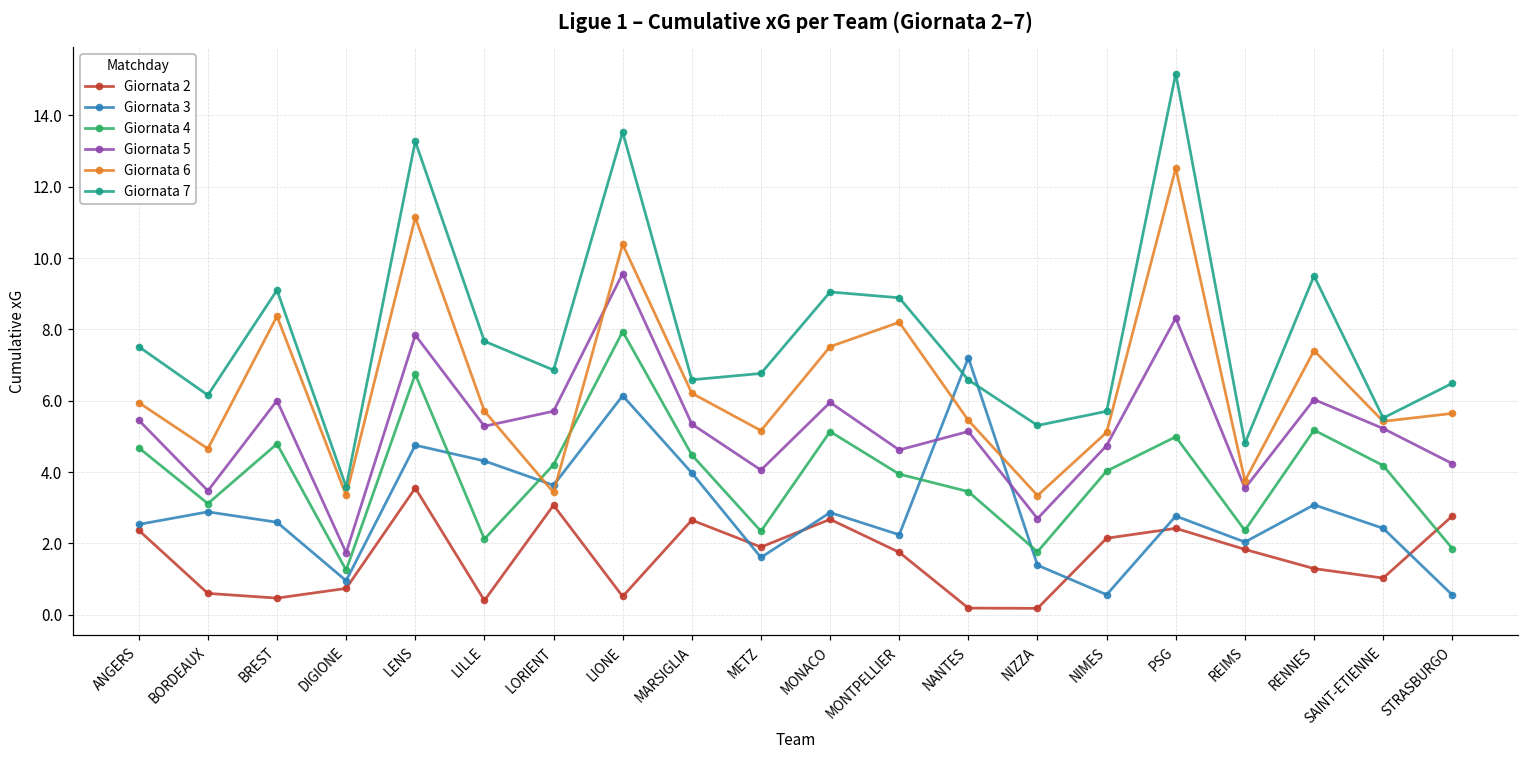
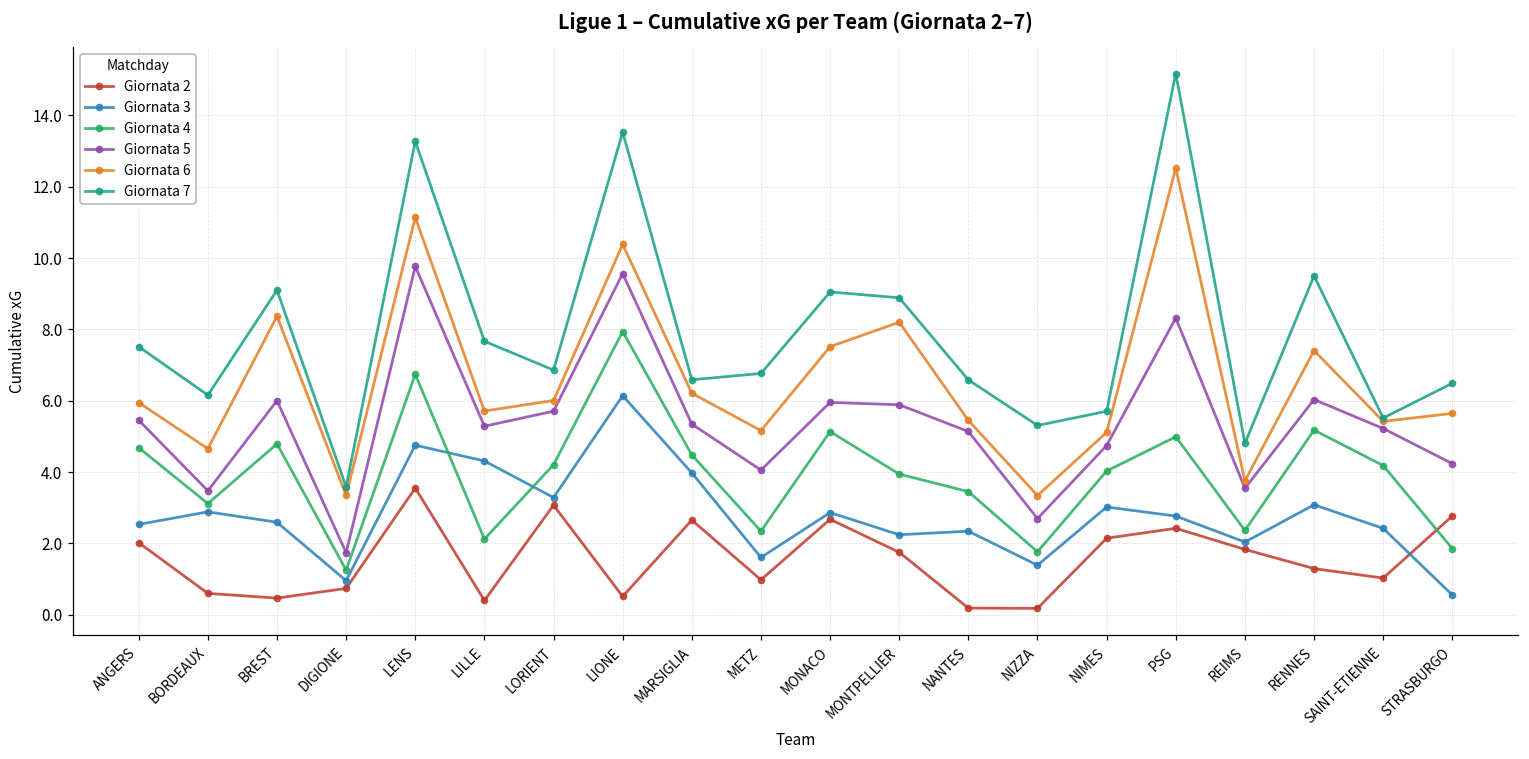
  {
    "Giornata 2": {
-     "ANGERS": 2.4,
+     "ANGERS": 2.0,
      "BORDEAUX": 0.6,
      "BREST": 0.5,
      "DIGIONE": 0.7,
      "LENS": 3.6,
      "LILLE": 0.4,
      "LORIENT": 3.1,
      "LIONE": 0.5,
      "MARSIGLIA": 2.7,
-     "METZ": 1.9,
+     "METZ": 1.0,
      "MONACO": 2.7,
      "MONTPELLIER": 1.8,
      "NANTES": 0.2,
      "NIZZA": 0.2,
      "NIMES": 2.1,
      "PSG": 2.4,
      "REIMS": 1.8,
      "RENNES": 1.3,
      "SAINT-ETIENNE": 1.0,
      "STRASBURGO": 2.8
    },
    "Giornata 3": {
      "ANGERS": 2.5,
      "BORDEAUX": 2.9,
      "BREST": 2.6,
      "DIGIONE": 1.0,
      "LENS": 4.8,
      "LILLE": 4.3,
-     "LORIENT": 3.6,
+     "LORIENT": 3.3,
      "LIONE": 6.1,
      "MARSIGLIA": 4.0,
      "METZ": 1.6,
      "MONACO": 2.9,
      "MONTPELLIER": 2.2,
-     "NANTES": 7.2,
+     "NANTES": 2.3,
      "NIZZA": 1.4,
-     "NIMES": 0.6,
+     "NIMES": 3.0,
      "PSG": 2.8,
      "REIMS": 2.0,
      "RENNES": 3.1,
      "SAINT-ETIENNE": 2.4,
      "STRASBURGO": 0.6
    },
    "Giornata 5": {
      "ANGERS": 5.5,
      "BORDEAUX": 3.5,
      "BREST": 6.0,
      "DIGIONE": 1.7,
-     "LENS": 7.8,
+     "LENS": 9.8,
      "LILLE": 5.3,
      "LORIENT": 5.7,
      "LIONE": 9.6,
      "MARSIGLIA": 5.3,
      "METZ": 4.1,
      "MONACO": 6.0,
-     "MONTPELLIER": 4.6,
+     "MONTPELLIER": 5.9,
      "NANTES": 5.1,
      "NIZZA": 2.7,
      "NIMES": 4.7,
      "PSG": 8.3,
      "REIMS": 3.5,
      "RENNES": 6.0,
      "SAINT-ETIENNE": 5.2,
      "STRASBURGO": 4.2
    },
    "Giornata 6": {
      "ANGERS": 5.9,
      "BORDEAUX": 4.7,
      "BREST": 8.4,
      "DIGIONE": 3.3,
      "LENS": 11.1,
      "LILLE": 5.7,
-     "LORIENT": 3.4,
+     "LORIENT": 6.0,
      "LIONE": 10.4,
      "MARSIGLIA": 6.2,
      "METZ": 5.2,
      "MONACO": 7.5,
      "MONTPELLIER": 8.2,
      "NANTES": 5.4,
      "NIZZA": 3.3,
      "NIMES": 5.1,
      "PSG": 12.5,
      "REIMS": 3.8,
      "RENNES": 7.4,
      "SAINT-ETIENNE": 5.4,
      "STRASBURGO": 5.6
    }
  }
